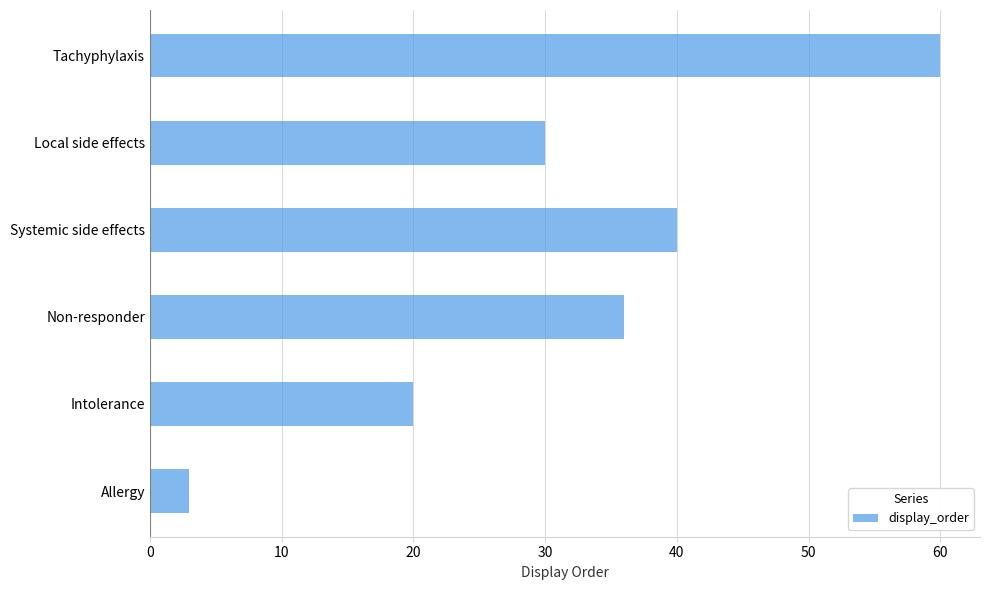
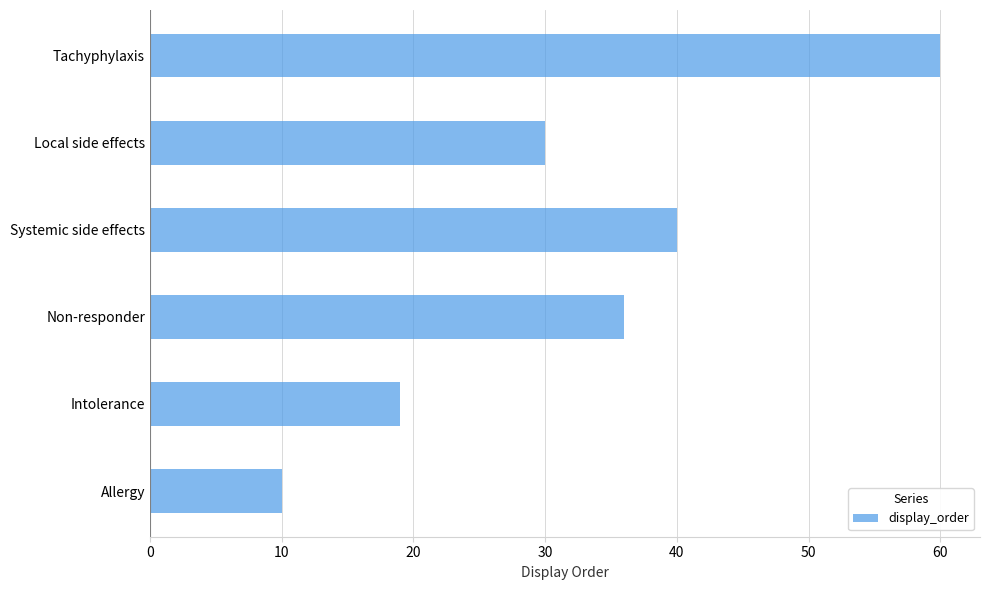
  {
    "Tachyphylaxis": 60,
    "Local side effects": 30,
    "Systemic side effects": 40,
    "Non-responder": 36,
-   "Intolerance": 20,
-   "Allergy": 3
+   "Intolerance": 19,
+   "Allergy": 10
  }
